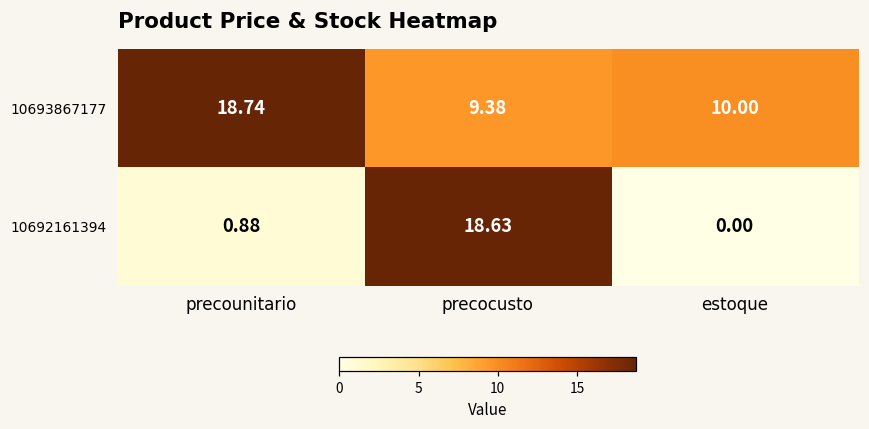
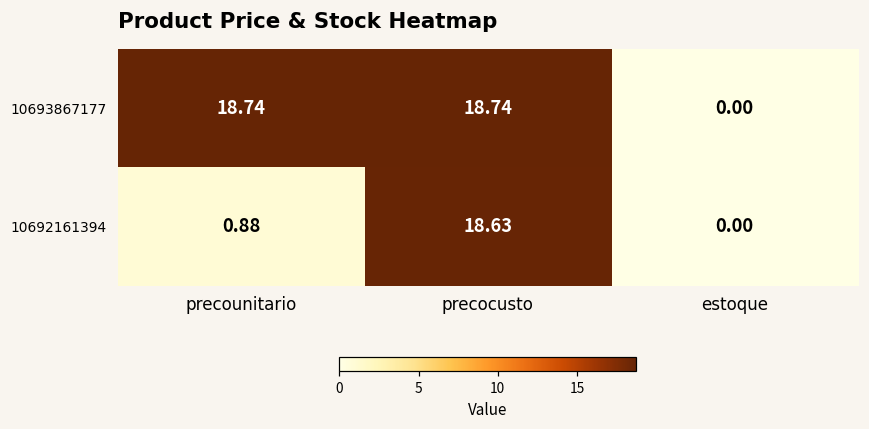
  {
    "10693867177": {
      "precounitario": 18.74,
-     "precocusto": 9.38,
-     "estoque": 10.00
+     "precocusto": 18.74,
+     "estoque": 0.00
    },
    "10692161394": {
      "precounitario": 0.88,
      "precocusto": 18.63,
      "estoque": 0.00
    }
  }
